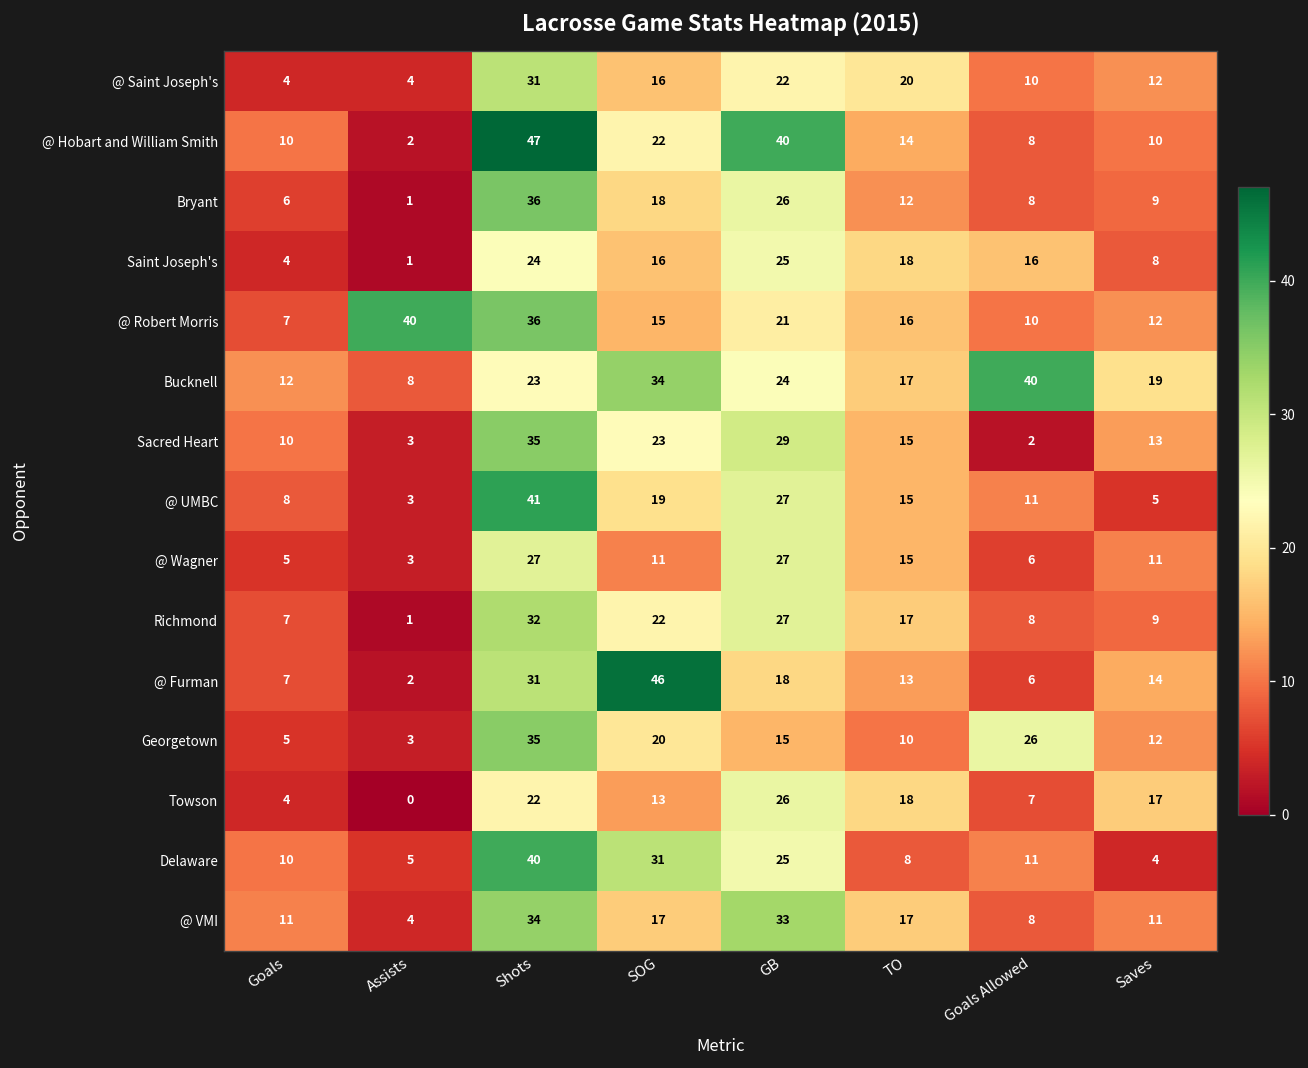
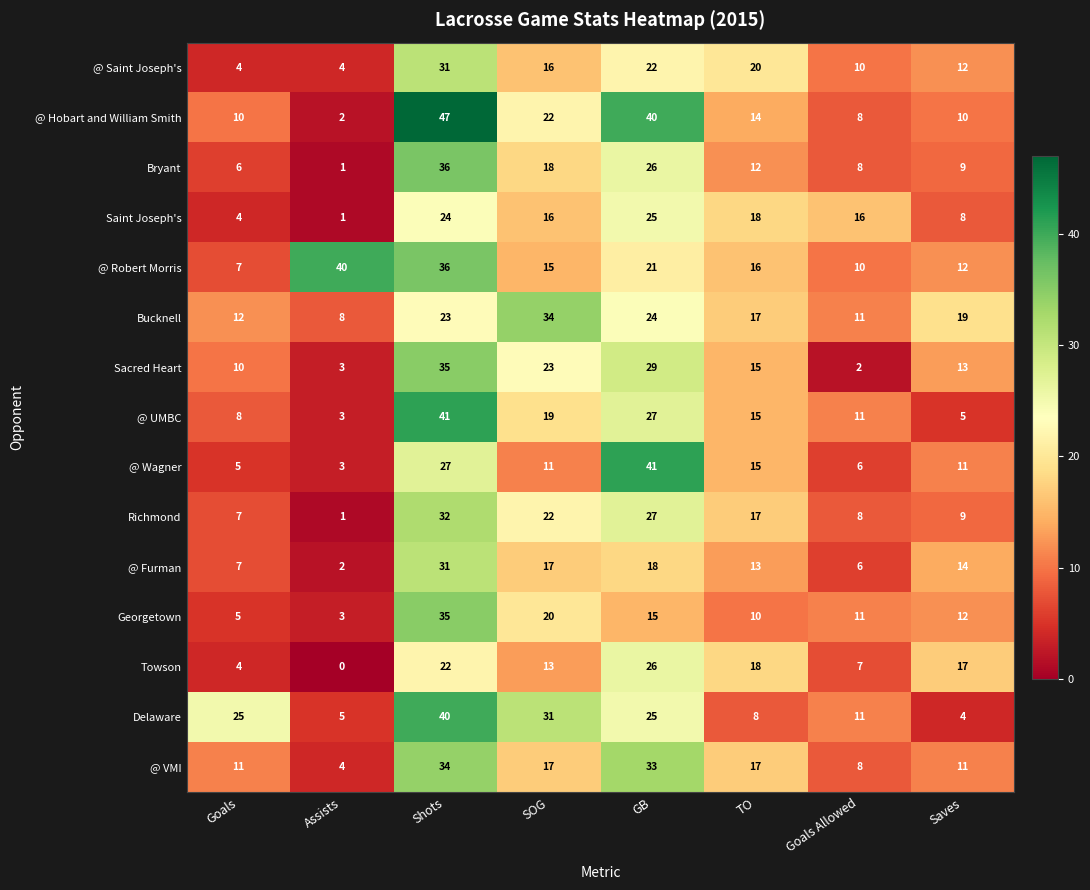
  {
    "@ Saint Joseph's": {
      "Goals": 4,
      "Assists": 4,
      "Shots": 31,
      "SOG": 16,
      "GB": 22,
      "TO": 20,
      "Goals Allowed": 10,
      "Saves": 12
    },
    "@ Hobart and William Smith": {
      "Goals": 10,
      "Assists": 2,
      "Shots": 47,
      "SOG": 22,
      "GB": 40,
      "TO": 14,
      "Goals Allowed": 8,
      "Saves": 10
    },
    "Bryant": {
      "Goals": 6,
      "Assists": 1,
      "Shots": 36,
      "SOG": 18,
      "GB": 26,
      "TO": 12,
      "Goals Allowed": 8,
      "Saves": 9
    },
    "Saint Joseph's": {
      "Goals": 4,
      "Assists": 1,
      "Shots": 24,
      "SOG": 16,
      "GB": 25,
      "TO": 18,
      "Goals Allowed": 16,
      "Saves": 8
    },
    "@ Robert Morris": {
      "Goals": 7,
      "Assists": 40,
      "Shots": 36,
      "SOG": 15,
      "GB": 21,
      "TO": 16,
      "Goals Allowed": 10,
      "Saves": 12
    },
    "Bucknell": {
      "Goals": 12,
      "Assists": 8,
      "Shots": 23,
      "SOG": 34,
      "GB": 24,
      "TO": 17,
-     "Goals Allowed": 40,
+     "Goals Allowed": 11,
      "Saves": 19
    },
    "Sacred Heart": {
      "Goals": 10,
      "Assists": 3,
      "Shots": 35,
      "SOG": 23,
      "GB": 29,
      "TO": 15,
      "Goals Allowed": 2,
      "Saves": 13
    },
    "@ UMBC": {
      "Goals": 8,
      "Assists": 3,
      "Shots": 41,
      "SOG": 19,
      "GB": 27,
      "TO": 15,
      "Goals Allowed": 11,
      "Saves": 5
    },
    "@ Wagner": {
      "Goals": 5,
      "Assists": 3,
      "Shots": 27,
      "SOG": 11,
-     "GB": 27,
+     "GB": 41,
      "TO": 15,
      "Goals Allowed": 6,
      "Saves": 11
    },
    "Richmond": {
      "Goals": 7,
      "Assists": 1,
      "Shots": 32,
      "SOG": 22,
      "GB": 27,
      "TO": 17,
      "Goals Allowed": 8,
      "Saves": 9
    },
    "@ Furman": {
      "Goals": 7,
      "Assists": 2,
      "Shots": 31,
-     "SOG": 46,
+     "SOG": 17,
      "GB": 18,
      "TO": 13,
      "Goals Allowed": 6,
      "Saves": 14
    },
    "Georgetown": {
      "Goals": 5,
      "Assists": 3,
      "Shots": 35,
      "SOG": 20,
      "GB": 15,
      "TO": 10,
-     "Goals Allowed": 26,
+     "Goals Allowed": 11,
      "Saves": 12
    },
    "Towson": {
      "Goals": 4,
      "Assists": 0,
      "Shots": 22,
      "SOG": 13,
      "GB": 26,
      "TO": 18,
      "Goals Allowed": 7,
      "Saves": 17
    },
    "Delaware": {
-     "Goals": 10,
+     "Goals": 25,
      "Assists": 5,
      "Shots": 40,
      "SOG": 31,
      "GB": 25,
      "TO": 8,
      "Goals Allowed": 11,
      "Saves": 4
    },
    "@ VMI": {
      "Goals": 11,
      "Assists": 4,
      "Shots": 34,
      "SOG": 17,
      "GB": 33,
      "TO": 17,
      "Goals Allowed": 8,
      "Saves": 11
    }
  }
